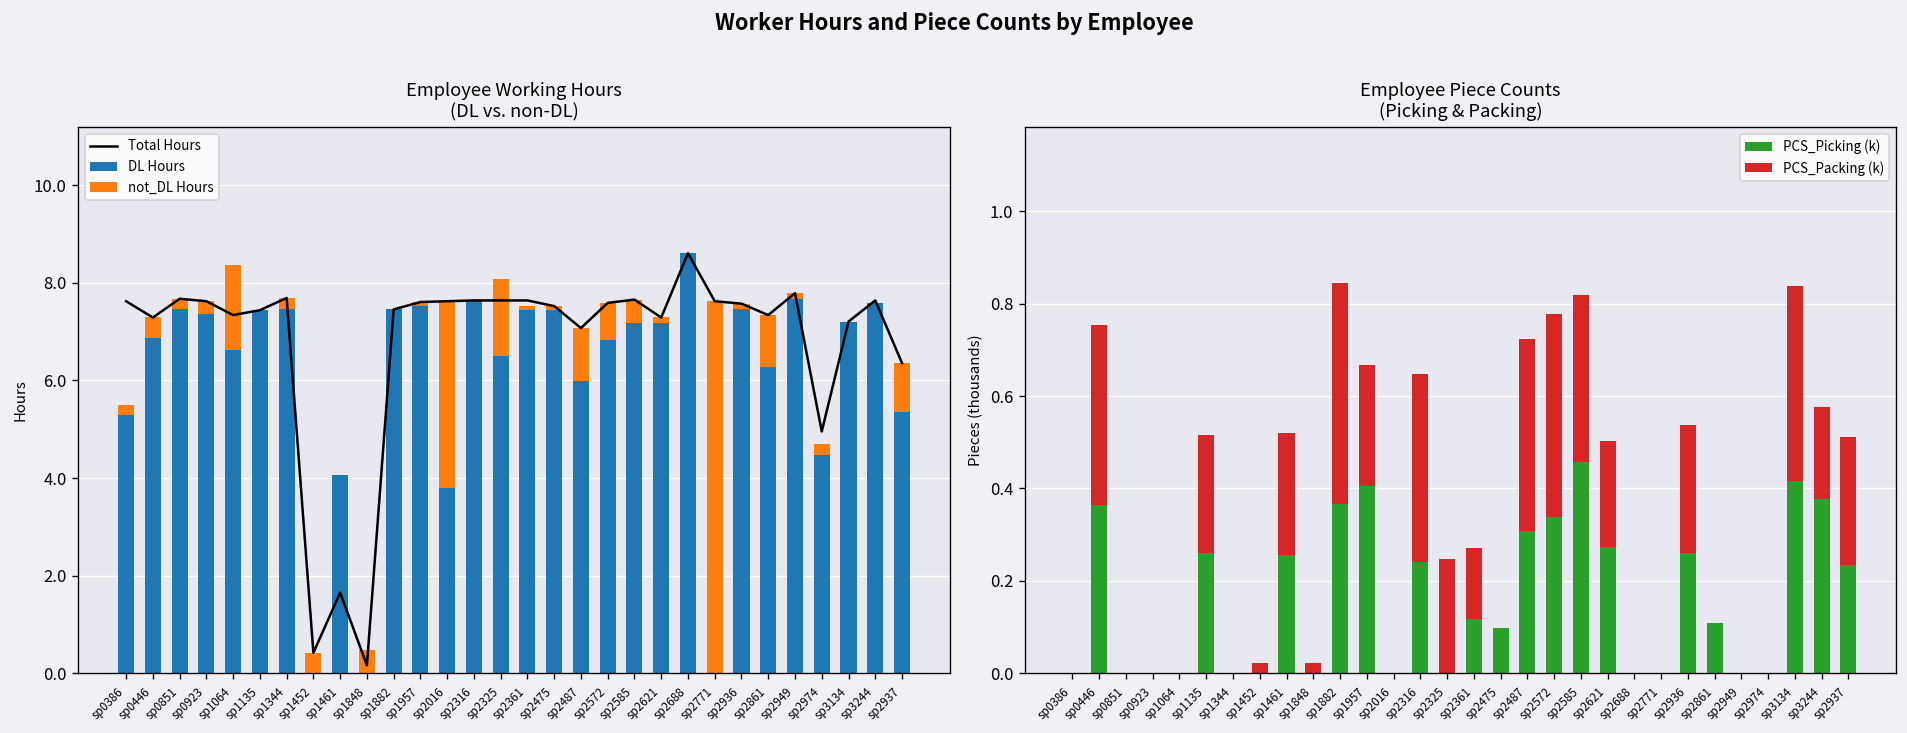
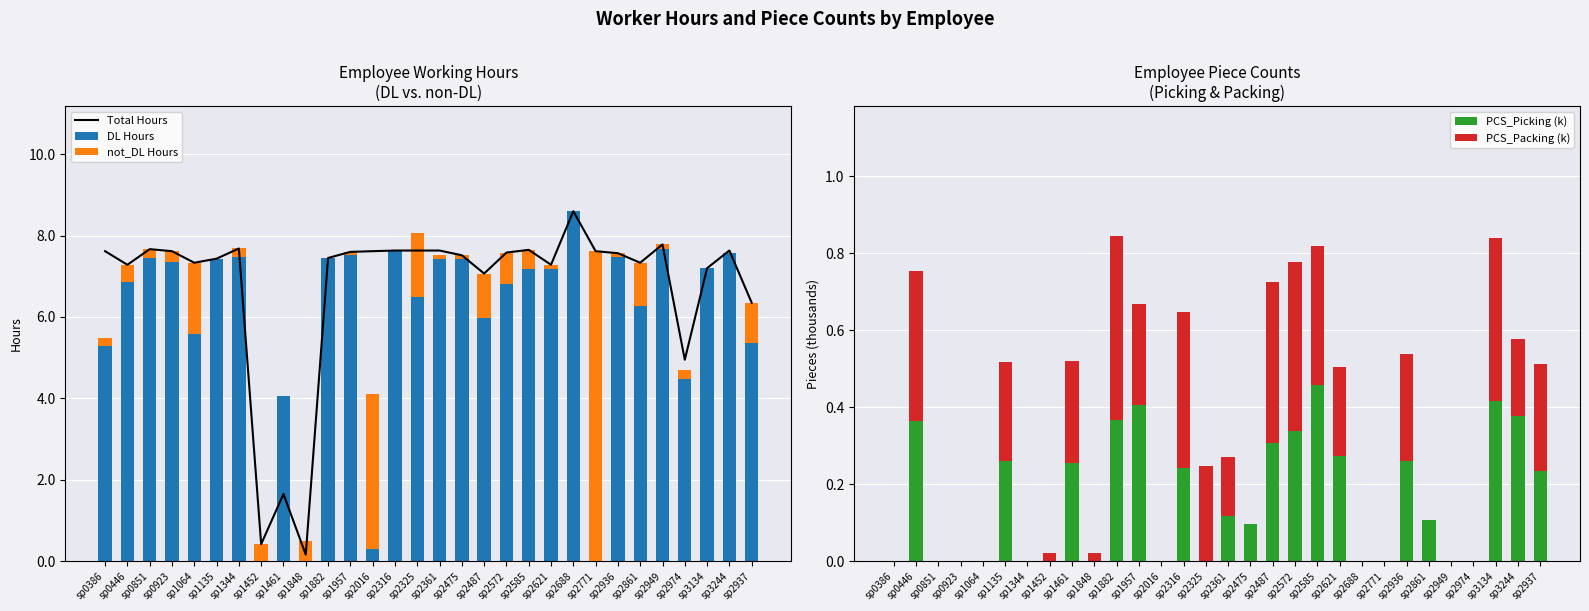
  {
    "Employee Working Hours (DL vs. non-DL)": {
      "Total Hours": {
        "sp0386": 7.6,
        "sp0446": 7.3,
        "sp0851": 7.7,
        "sp0923": 7.6,
        "sp1064": 7.3,
        "sp1135": 7.4,
        "sp1344": 7.7,
        "sp1452": 0.4,
        "sp1461": 1.7,
        "sp1848": 0.2,
        "sp1882": 7.5,
        "sp1957": 7.6,
        "sp2016": 7.6,
        "sp2316": 7.6,
        "sp2325": 7.6,
        "sp2361": 7.6,
        "sp2475": 7.5,
        "sp2487": 7.1,
        "sp2572": 7.6,
        "sp2585": 7.7,
        "sp2621": 7.3,
        "sp2688": 8.6,
        "sp2771": 7.6,
        "sp2936": 7.6,
        "sp2861": 7.3,
        "sp2949": 7.8,
        "sp2974": 5.0,
        "sp3134": 7.2,
        "sp3244": 7.6,
        "sp2937": 6.4
      },
      "DL Hours": {
        "sp0386": 5.3,
        "sp0446": 6.9,
        "sp0851": 7.5,
        "sp0923": 7.4,
-       "sp1064": 6.6,
+       "sp1064": 5.6,
        "sp1135": 7.4,
        "sp1344": 7.5,
        "sp1452": 0.0,
        "sp1461": 4.1,
        "sp1848": 0.0,
        "sp1882": 7.5,
        "sp1957": 7.5,
-       "sp2016": 3.8,
+       "sp2016": 0.3,
        "sp2316": 7.6,
        "sp2325": 6.5,
        "sp2361": 7.4,
        "sp2475": 7.4,
        "sp2487": 6.0,
        "sp2572": 6.8,
        "sp2585": 7.2,
        "sp2621": 7.2,
        "sp2688": 8.6,
        "sp2771": 0.0,
        "sp2936": 7.5,
        "sp2861": 6.3,
        "sp2949": 7.7,
        "sp2974": 4.5,
        "sp3134": 7.2,
        "sp3244": 7.6,
        "sp2937": 5.4
      },
      "not_DL Hours": {
        "sp0386": 0.2,
        "sp0446": 0.4,
        "sp0851": 0.2,
        "sp0923": 0.3,
        "sp1064": 1.8,
        "sp1135": 0.0,
        "sp1344": 0.2,
        "sp1452": 0.4,
        "sp1461": 0.0,
        "sp1848": 0.5,
        "sp1882": 0.0,
        "sp1957": 0.1,
        "sp2016": 3.8,
        "sp2316": 0.0,
        "sp2325": 1.6,
        "sp2361": 0.1,
        "sp2475": 0.1,
        "sp2487": 1.1,
        "sp2572": 0.8,
        "sp2585": 0.5,
        "sp2621": 0.1,
        "sp2688": 0.0,
        "sp2771": 7.6,
        "sp2936": 0.1,
        "sp2861": 1.1,
        "sp2949": 0.1,
        "sp2974": 0.2,
        "sp3134": 0.0,
        "sp3244": 0.0,
        "sp2937": 1.0
      }
    },
    "Employee Piece Counts (Picking & Packing)": {
      "PCS_Picking (k)": {
        "sp0386": 0.00,
        "sp0446": 0.36,
        "sp0851": 0.00,
        "sp0923": 0.00,
        "sp1064": 0.00,
        "sp1135": 0.26,
        "sp1344": 0.00,
        "sp1452": 0.00,
        "sp1461": 0.26,
        "sp1848": 0.00,
        "sp1882": 0.37,
        "sp1957": 0.41,
        "sp2016": 0.00,
        "sp2316": 0.24,
        "sp2325": 0.00,
        "sp2361": 0.12,
        "sp2475": 0.10,
        "sp2487": 0.31,
        "sp2572": 0.34,
        "sp2585": 0.46,
        "sp2621": 0.27,
        "sp2688": 0.00,
        "sp2771": 0.00,
        "sp2936": 0.26,
        "sp2861": 0.11,
        "sp2949": 0.00,
        "sp2974": 0.00,
        "sp3134": 0.42,
        "sp3244": 0.38,
        "sp2937": 0.23
      },
      "PCS_Packing (k)": {
        "sp0386": 0.00,
        "sp0446": 0.39,
        "sp0851": 0.00,
        "sp0923": 0.00,
        "sp1064": 0.00,
        "sp1135": 0.26,
        "sp1344": 0.00,
        "sp1452": 0.02,
        "sp1461": 0.26,
        "sp1848": 0.02,
        "sp1882": 0.48,
        "sp1957": 0.26,
        "sp2016": 0.00,
        "sp2316": 0.41,
        "sp2325": 0.25,
        "sp2361": 0.15,
        "sp2475": 0.00,
        "sp2487": 0.42,
        "sp2572": 0.44,
        "sp2585": 0.36,
        "sp2621": 0.23,
        "sp2688": 0.00,
        "sp2771": 0.00,
        "sp2936": 0.28,
        "sp2861": 0.00,
        "sp2949": 0.00,
        "sp2974": 0.00,
        "sp3134": 0.42,
        "sp3244": 0.20,
        "sp2937": 0.28
      }
    }
  }
